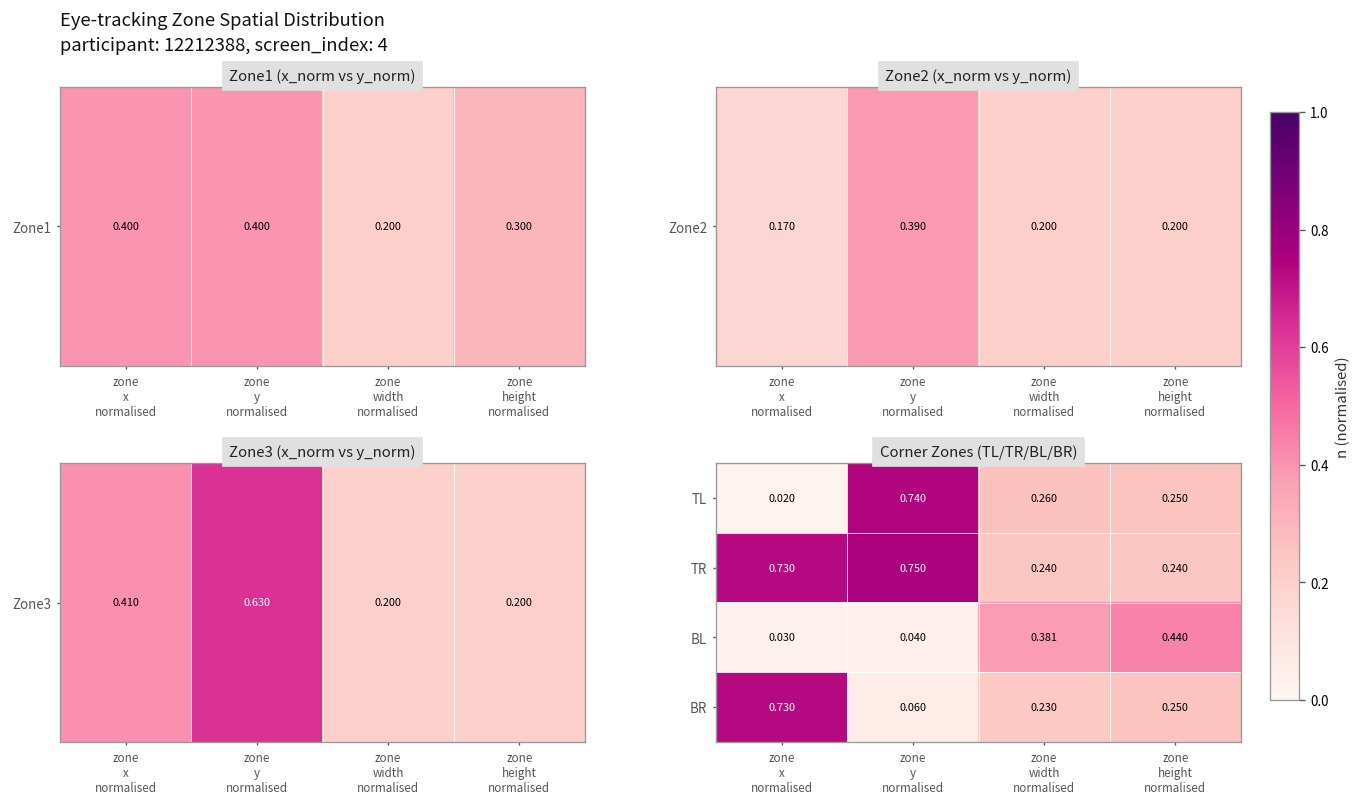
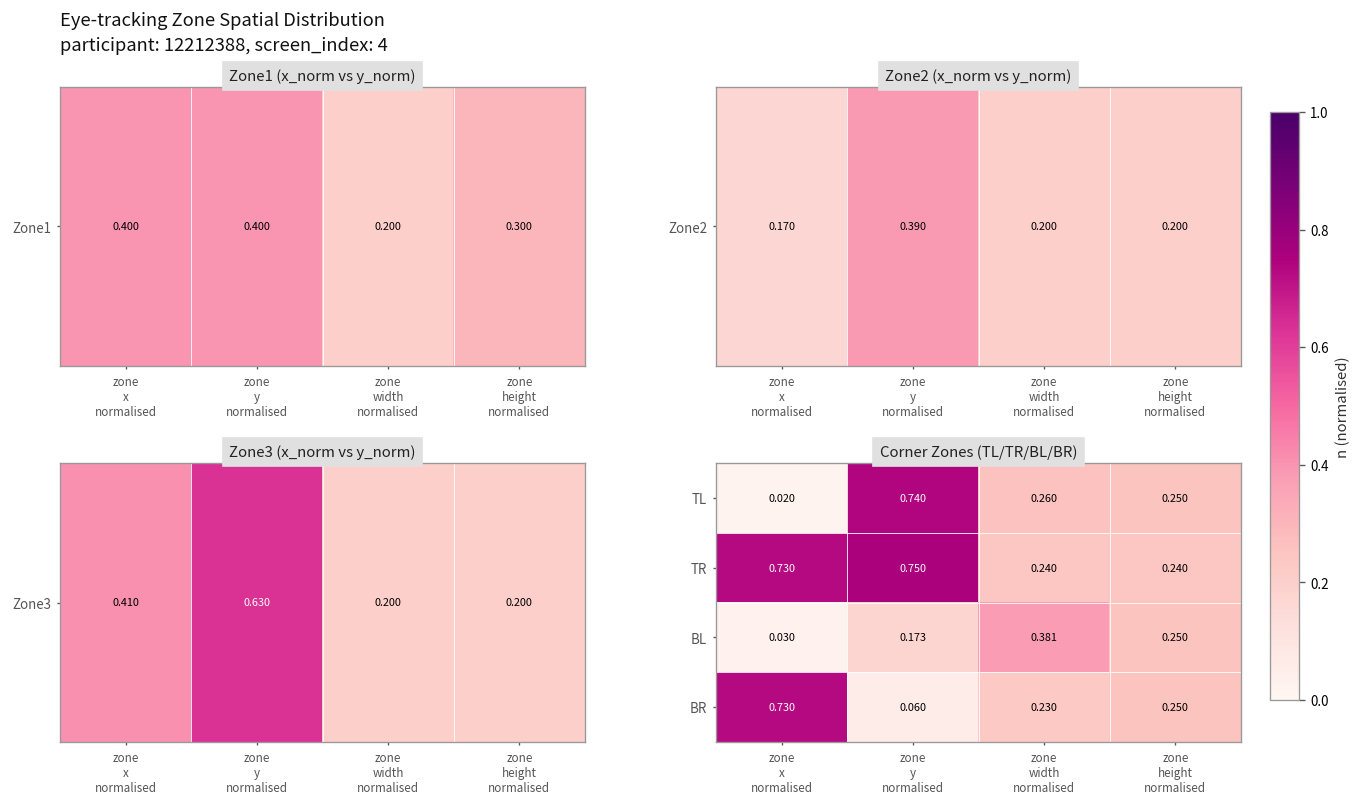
  {
    "Zone1 (x_norm vs y_norm)": {
      "Zone1": {
        "zone x normalised": 0.400,
        "zone y normalised": 0.400,
        "zone width normalised": 0.200,
        "zone height normalised": 0.300
      }
    },
    "Zone2 (x_norm vs y_norm)": {
      "Zone2": {
        "zone x normalised": 0.170,
        "zone y normalised": 0.390,
        "zone width normalised": 0.200,
        "zone height normalised": 0.200
      }
    },
    "Zone3 (x_norm vs y_norm)": {
      "Zone3": {
        "zone x normalised": 0.410,
        "zone y normalised": 0.630,
        "zone width normalised": 0.200,
        "zone height normalised": 0.200
      }
    },
    "Corner Zones (TL/TR/BL/BR)": {
      "TL": {
        "zone x normalised": 0.020,
        "zone y normalised": 0.740,
        "zone width normalised": 0.260,
        "zone height normalised": 0.250
      },
      "TR": {
        "zone x normalised": 0.730,
        "zone y normalised": 0.750,
        "zone width normalised": 0.240,
        "zone height normalised": 0.240
      },
      "BL": {
        "zone x normalised": 0.030,
-       "zone y normalised": 0.040,
+       "zone y normalised": 0.173,
        "zone width normalised": 0.381,
-       "zone height normalised": 0.440
+       "zone height normalised": 0.250
      },
      "BR": {
        "zone x normalised": 0.730,
        "zone y normalised": 0.060,
        "zone width normalised": 0.230,
        "zone height normalised": 0.250
      }
    }
  }
